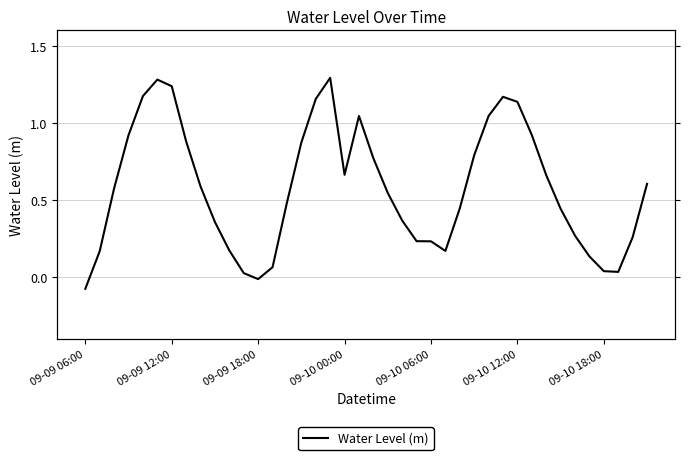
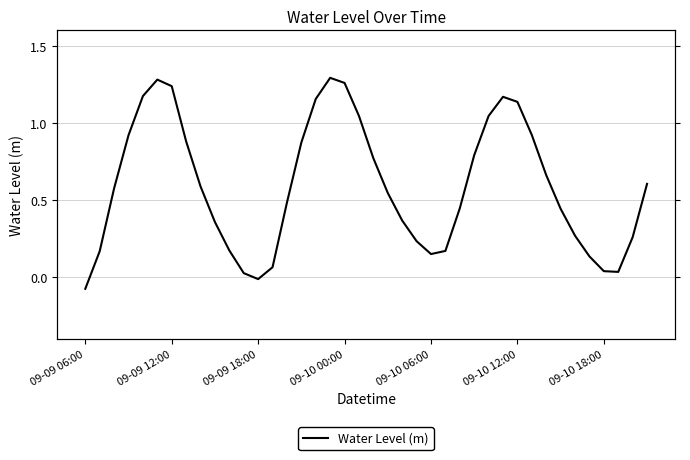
  {
    "09-09 06:00": -0.07,
    "09-09 12:00": 1.24,
    "09-09 18:00": -0.01,
-   "09-10 00:00": 0.66,
-   "09-10 06:00": 0.23,
+   "09-10 00:00": 1.26,
+   "09-10 06:00": 0.15,
    "09-10 12:00": 1.14,
    "09-10 18:00": 0.04
  }
